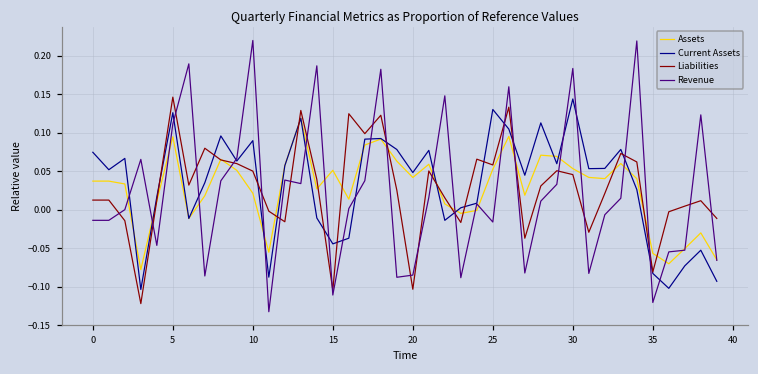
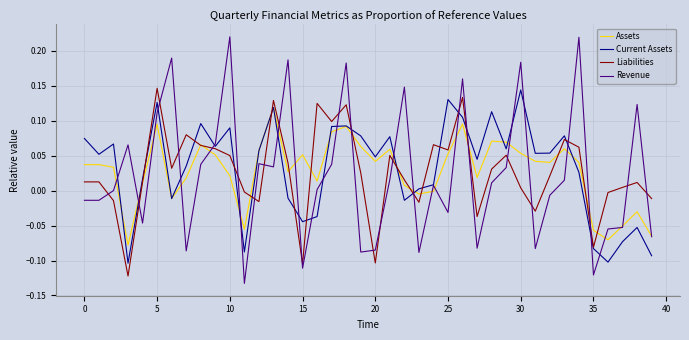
  {
    "Assets": {
      "0": 0.04,
      "5": 0.09,
      "10": 0.02,
      "15": 0.05,
      "20": 0.04,
      "25": 0.05,
      "30": 0.05,
      "35": -0.06
    },
    "Current Assets": {
      "0": 0.07,
      "5": 0.13,
      "10": 0.09,
      "15": -0.04,
      "20": 0.05,
      "25": 0.13,
      "30": 0.14
    },
    "Liabilities": {
      "0": 0.01,
      "5": 0.15,
      "10": 0.05,
      "15": -0.10,
      "20": -0.10,
      "25": 0.06,
-     "30": 0.05
+     "30": 0.00
    },
    "Revenue": {
      "0": -0.01,
      "5": 0.11,
      "10": 0.22,
      "15": -0.11,
      "20": -0.09,
-     "25": -0.02,
+     "25": -0.03,
      "30": 0.18,
      "35": -0.12
    }
  }
